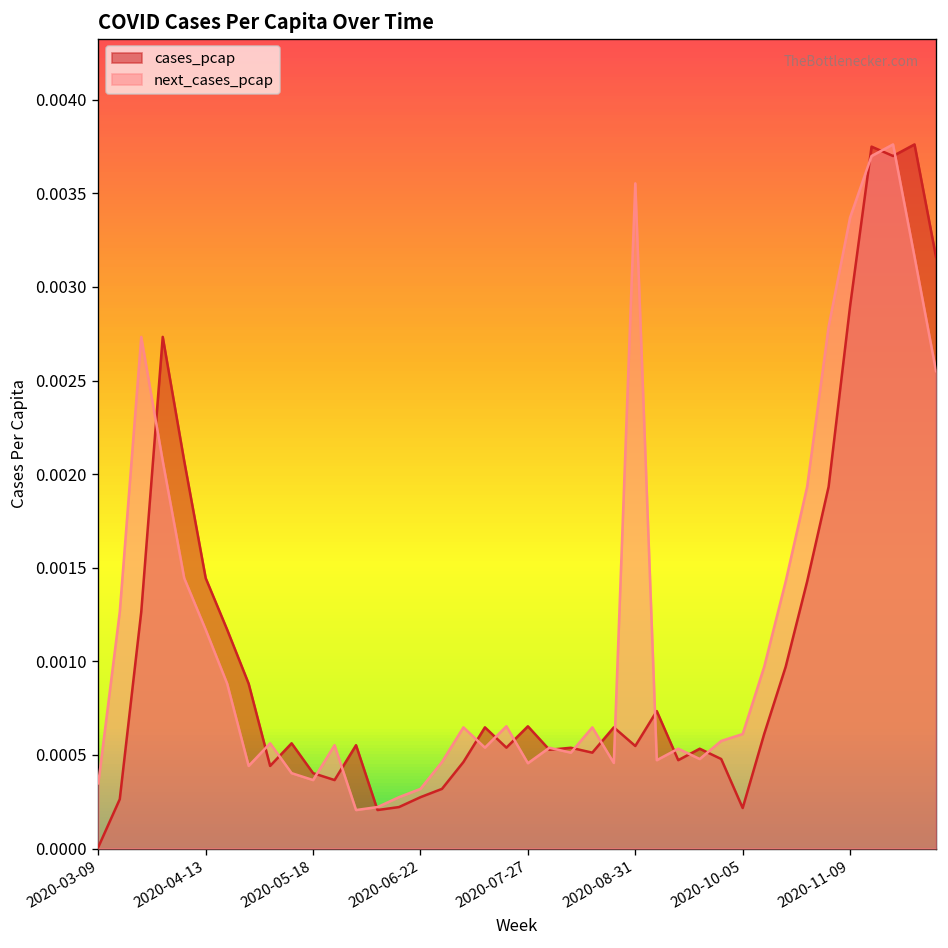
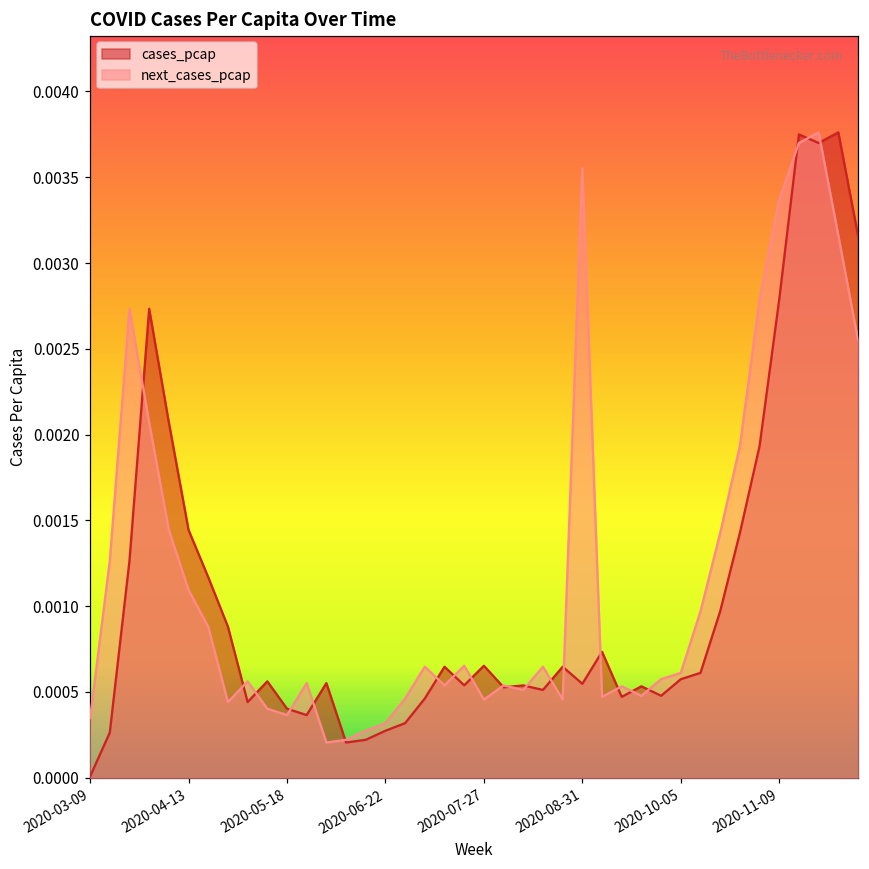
  {
    "cases_pcap": {
      "2020-03-09": 0.00001,
      "2020-04-13": 0.00144,
      "2020-05-18": 0.00040,
      "2020-06-22": 0.00027,
      "2020-07-27": 0.00065,
      "2020-08-31": 0.00055,
-     "2020-10-05": 0.00022,
-     "2020-11-09": 0.00290
+     "2020-10-05": 0.00057,
+     "2020-11-09": 0.00279
    },
    "next_cases_pcap": {
      "2020-03-09": 0.00035,
-     "2020-04-13": 0.00117,
+     "2020-04-13": 0.00110,
      "2020-05-18": 0.00037,
      "2020-06-22": 0.00032,
      "2020-07-27": 0.00046,
      "2020-08-31": 0.00355,
      "2020-10-05": 0.00061,
      "2020-11-09": 0.00337
    }
  }
